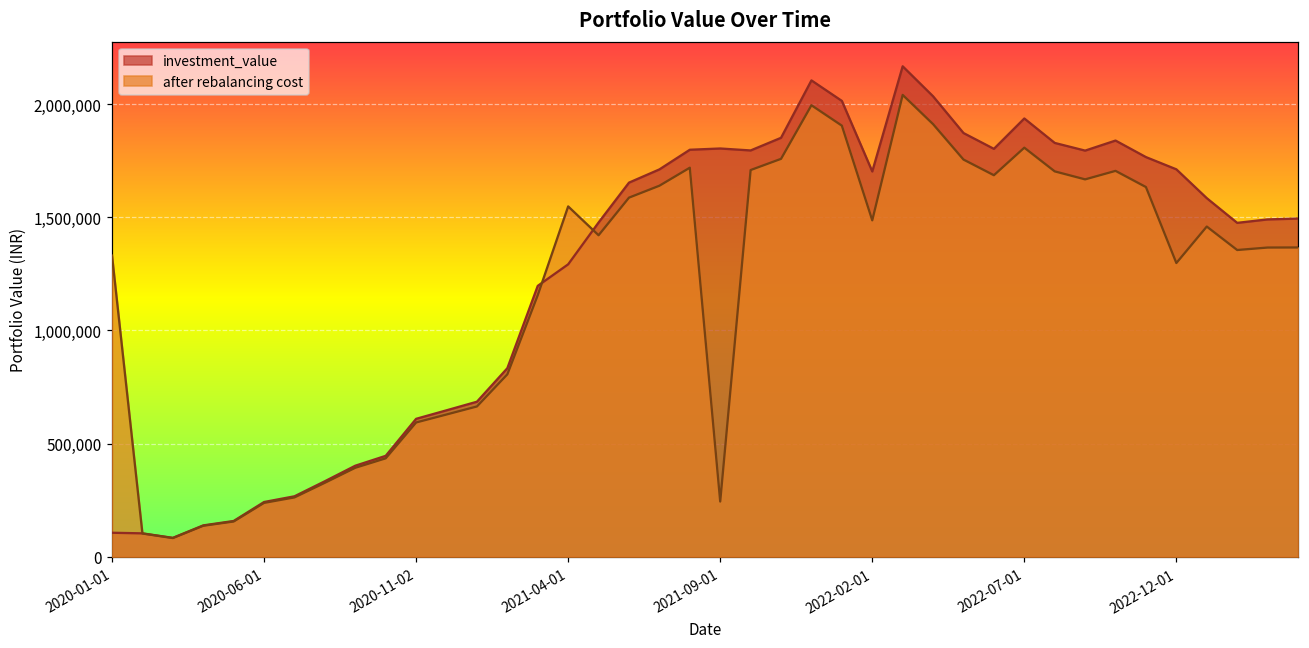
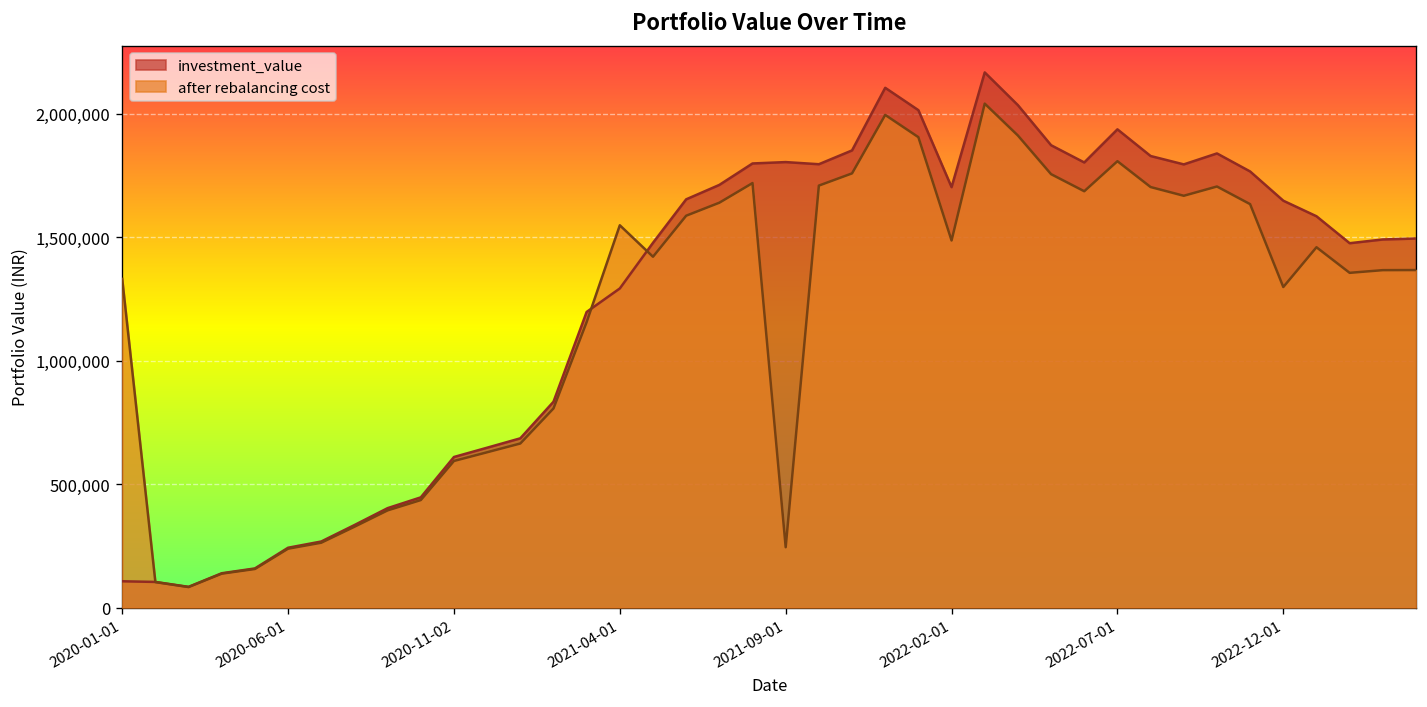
  {
    "investment_value": {
      "2020-01-01": "110,000",
      "2020-11-02": "610,000",
      "2021-04-01": "1,290,000",
      "2021-09-01": "1,800,000",
      "2022-02-01": "1,700,000",
      "2022-07-01": "1,940,000",
-     "2022-12-01": "1,710,000"
+     "2022-12-01": "1,650,000"
    },
    "after rebalancing cost": {
      "2020-01-01": "1,330,000",
      "2020-11-02": "590,000",
      "2021-04-01": "1,550,000",
      "2021-09-01": "240,000",
      "2022-02-01": "1,490,000",
      "2022-07-01": "1,810,000",
      "2022-12-01": "1,300,000"
    }
  }
